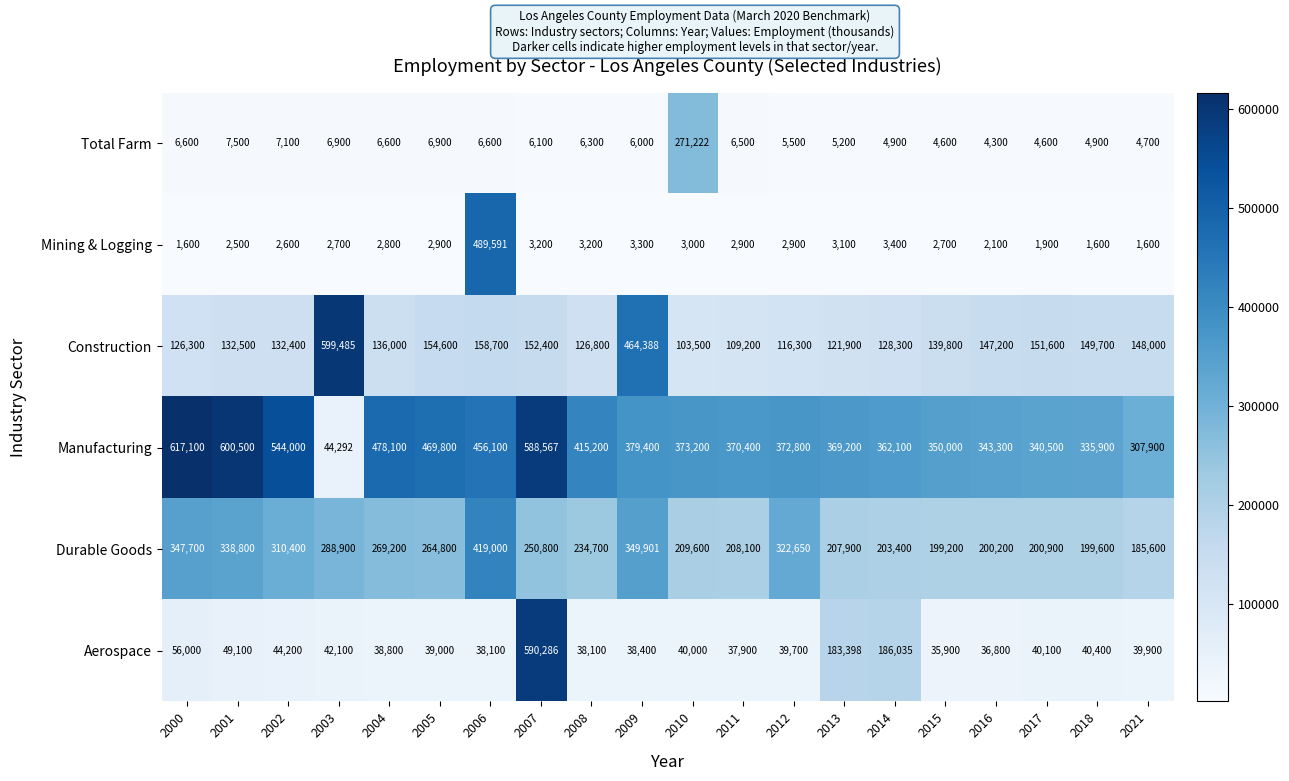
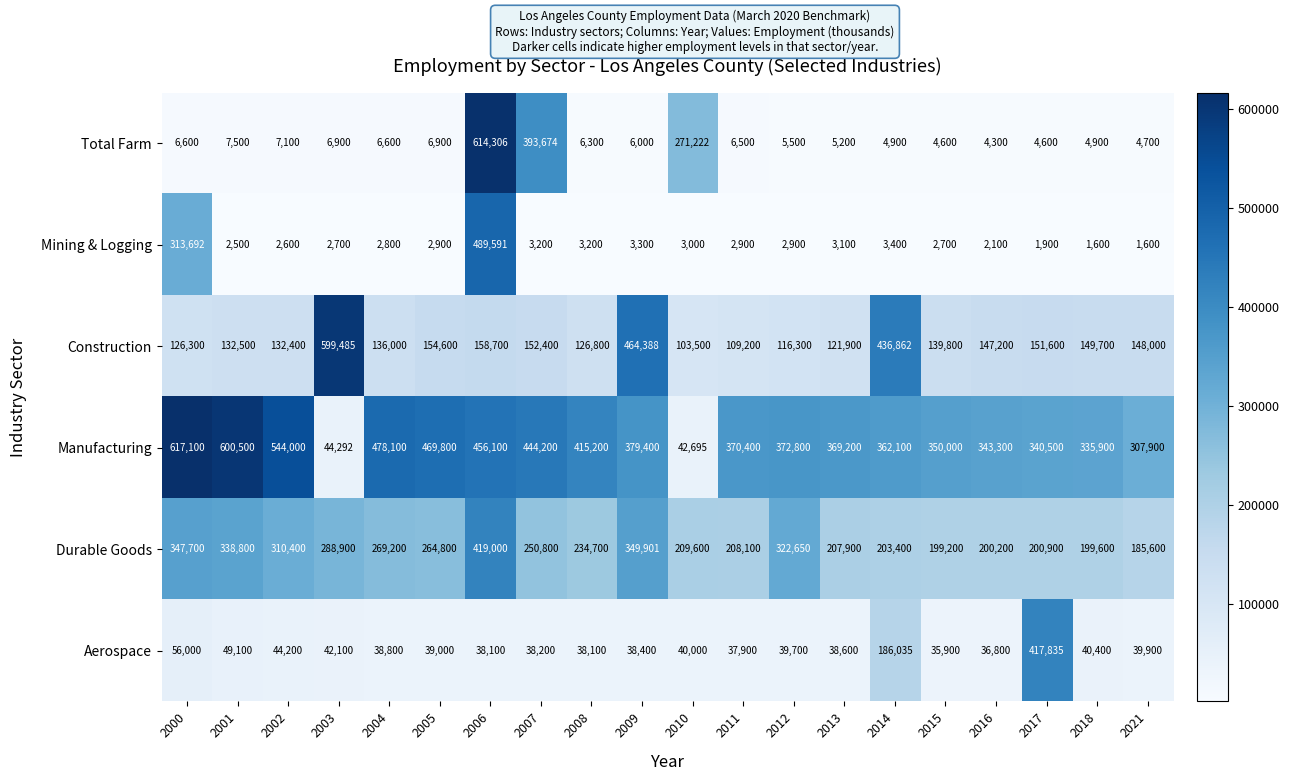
  {
    "Total Farm": {
      "2000": "6,600",
      "2001": "7,500",
      "2002": "7,100",
      "2003": "6,900",
      "2004": "6,600",
      "2005": "6,900",
-     "2006": "6,600",
-     "2007": "6,100",
+     "2006": "614,306",
+     "2007": "393,674",
      "2008": "6,300",
      "2009": "6,000",
      "2010": "271,222",
      "2011": "6,500",
      "2012": "5,500",
      "2013": "5,200",
      "2014": "4,900",
      "2015": "4,600",
      "2016": "4,300",
      "2017": "4,600",
      "2018": "4,900",
      "2021": "4,700"
    },
    "Mining & Logging": {
-     "2000": "1,600",
+     "2000": "313,692",
      "2001": "2,500",
      "2002": "2,600",
      "2003": "2,700",
      "2004": "2,800",
      "2005": "2,900",
      "2006": "489,591",
      "2007": "3,200",
      "2008": "3,200",
      "2009": "3,300",
      "2010": "3,000",
      "2011": "2,900",
      "2012": "2,900",
      "2013": "3,100",
      "2014": "3,400",
      "2015": "2,700",
      "2016": "2,100",
      "2017": "1,900",
      "2018": "1,600",
      "2021": "1,600"
    },
    "Construction": {
      "2000": "126,300",
      "2001": "132,500",
      "2002": "132,400",
      "2003": "599,485",
      "2004": "136,000",
      "2005": "154,600",
      "2006": "158,700",
      "2007": "152,400",
      "2008": "126,800",
      "2009": "464,388",
      "2010": "103,500",
      "2011": "109,200",
      "2012": "116,300",
      "2013": "121,900",
-     "2014": "128,300",
+     "2014": "436,862",
      "2015": "139,800",
      "2016": "147,200",
      "2017": "151,600",
      "2018": "149,700",
      "2021": "148,000"
    },
    "Manufacturing": {
      "2000": "617,100",
      "2001": "600,500",
      "2002": "544,000",
      "2003": "44,292",
      "2004": "478,100",
      "2005": "469,800",
      "2006": "456,100",
-     "2007": "588,567",
+     "2007": "444,200",
      "2008": "415,200",
      "2009": "379,400",
-     "2010": "373,200",
+     "2010": "42,695",
      "2011": "370,400",
      "2012": "372,800",
      "2013": "369,200",
      "2014": "362,100",
      "2015": "350,000",
      "2016": "343,300",
      "2017": "340,500",
      "2018": "335,900",
      "2021": "307,900"
    },
    "Durable Goods": {
      "2000": "347,700",
      "2001": "338,800",
      "2002": "310,400",
      "2003": "288,900",
      "2004": "269,200",
      "2005": "264,800",
      "2006": "419,000",
      "2007": "250,800",
      "2008": "234,700",
      "2009": "349,901",
      "2010": "209,600",
      "2011": "208,100",
      "2012": "322,650",
      "2013": "207,900",
      "2014": "203,400",
      "2015": "199,200",
      "2016": "200,200",
      "2017": "200,900",
      "2018": "199,600",
      "2021": "185,600"
    },
    "Aerospace": {
      "2000": "56,000",
      "2001": "49,100",
      "2002": "44,200",
      "2003": "42,100",
      "2004": "38,800",
      "2005": "39,000",
      "2006": "38,100",
-     "2007": "590,286",
+     "2007": "38,200",
      "2008": "38,100",
      "2009": "38,400",
      "2010": "40,000",
      "2011": "37,900",
      "2012": "39,700",
-     "2013": "183,398",
+     "2013": "38,600",
      "2014": "186,035",
      "2015": "35,900",
      "2016": "36,800",
-     "2017": "40,100",
+     "2017": "417,835",
      "2018": "40,400",
      "2021": "39,900"
    }
  }
